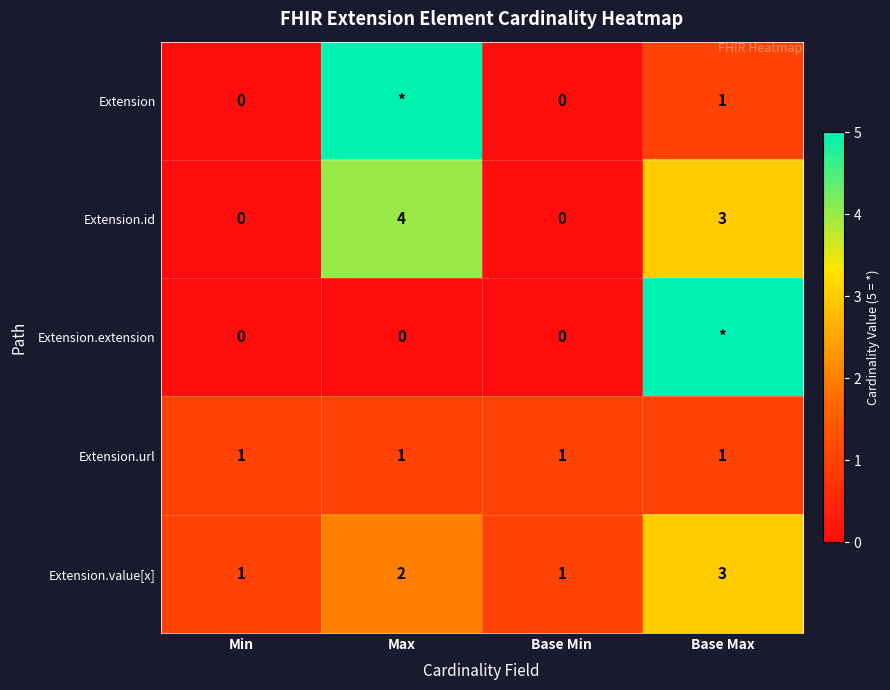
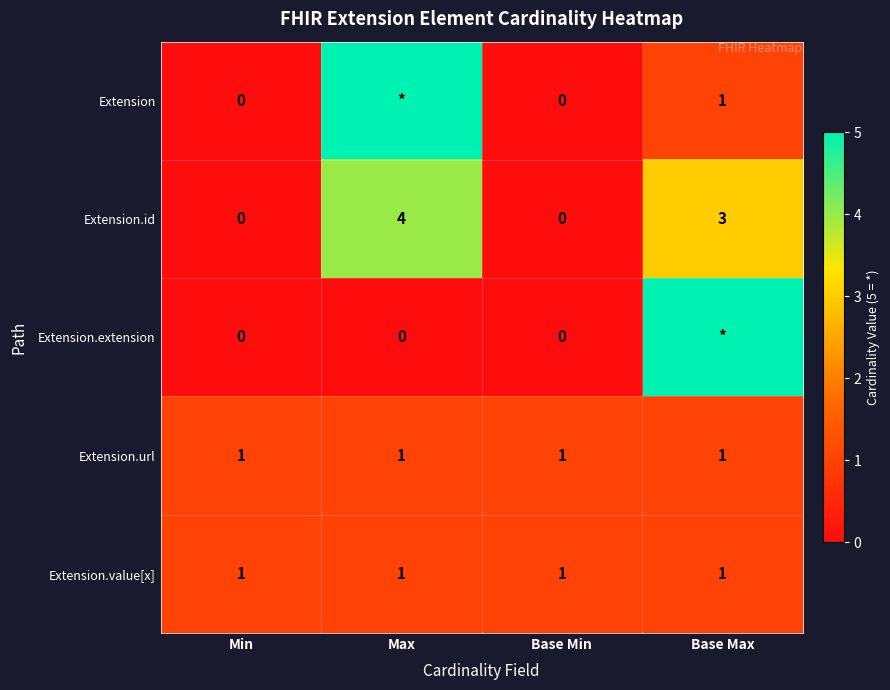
  {
    "Extension": {
      "Min": 0,
      "Base Min": 0
    },
    "Extension.id": {
      "Min": 0,
      "Max": 4,
      "Base Min": 0,
      "Base Max": 3
    },
    "Extension.extension": {
      "Min": 0,
      "Max": 0,
      "Base Min": 0
    },
    "Extension.url": {
      "Min": 1,
      "Max": 1,
      "Base Min": 1,
      "Base Max": 1
    },
    "Extension.value[x]": {
      "Min": 1,
-     "Max": 2,
+     "Max": 1,
      "Base Min": 1,
-     "Base Max": 3
+     "Base Max": 1
    }
  }
